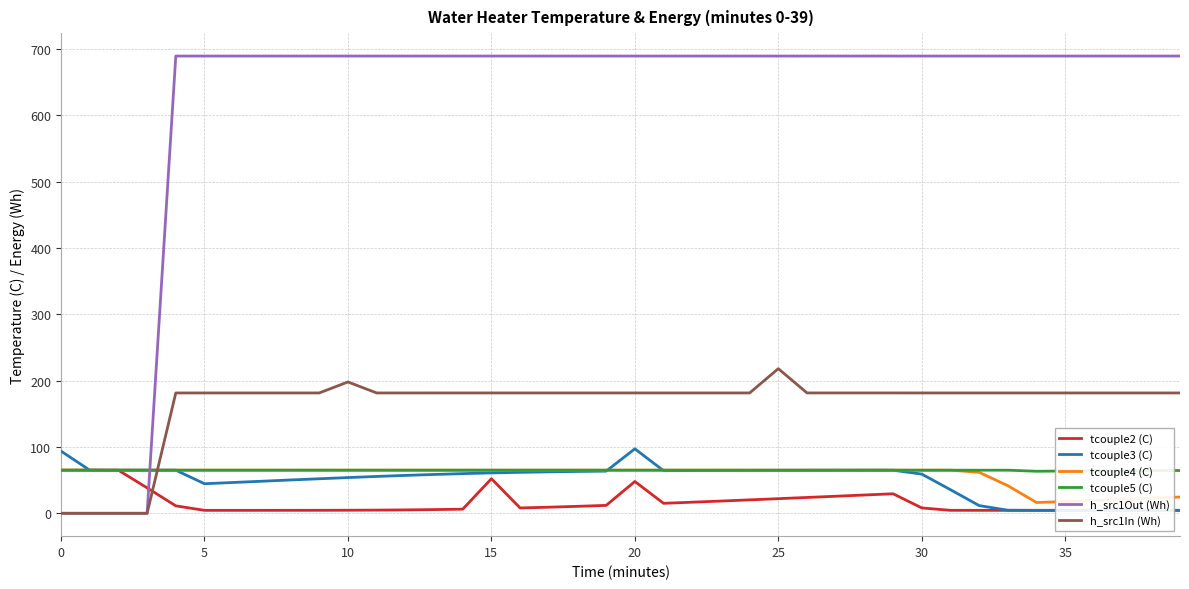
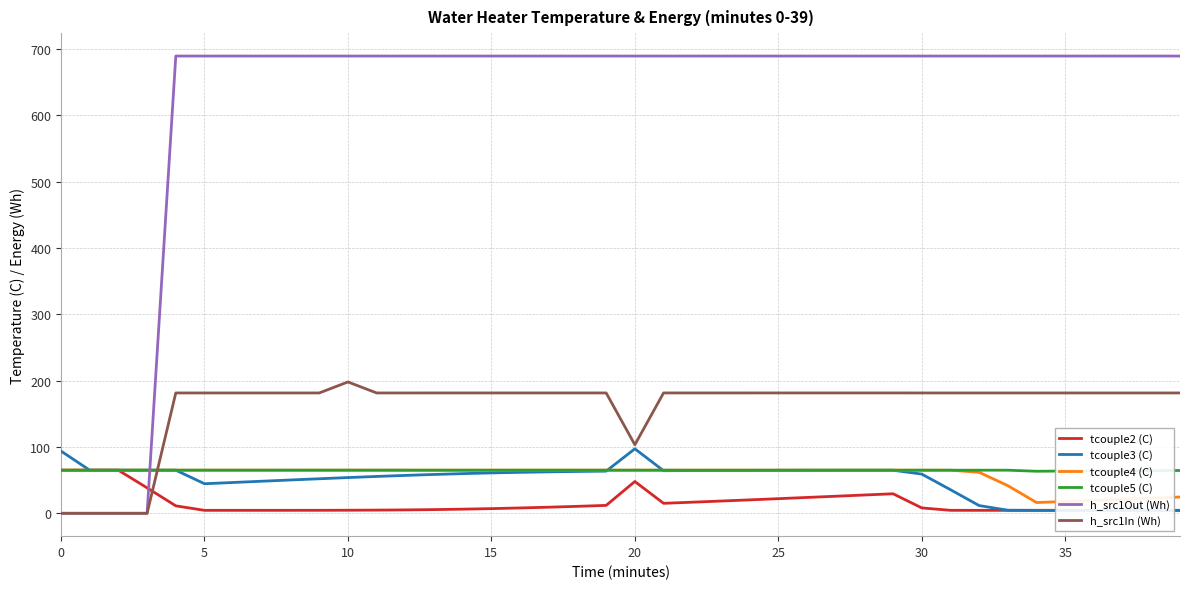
  {
    "tcouple2 (C)": {
      "5": 0,
      "10": 0,
-     "15": 50,
+     "15": 10,
      "20": 50,
      "25": 20,
      "30": 10
    },
    "tcouple3 (C)": {
      "0": 90,
      "5": 40,
      "10": 50,
      "15": 60,
      "20": 100,
      "30": 60
    },
    "h_src1Out (Wh)": {
      "5": 690,
      "10": 690,
      "15": 690,
      "20": 690,
      "25": 690,
      "30": 690,
      "35": 690
    },
    "h_src1In (Wh)": {
      "5": 180,
      "10": 200,
      "15": 180,
-     "20": 180,
-     "25": 220,
+     "20": 100,
+     "25": 180,
      "30": 180,
      "35": 180
    }
  }
